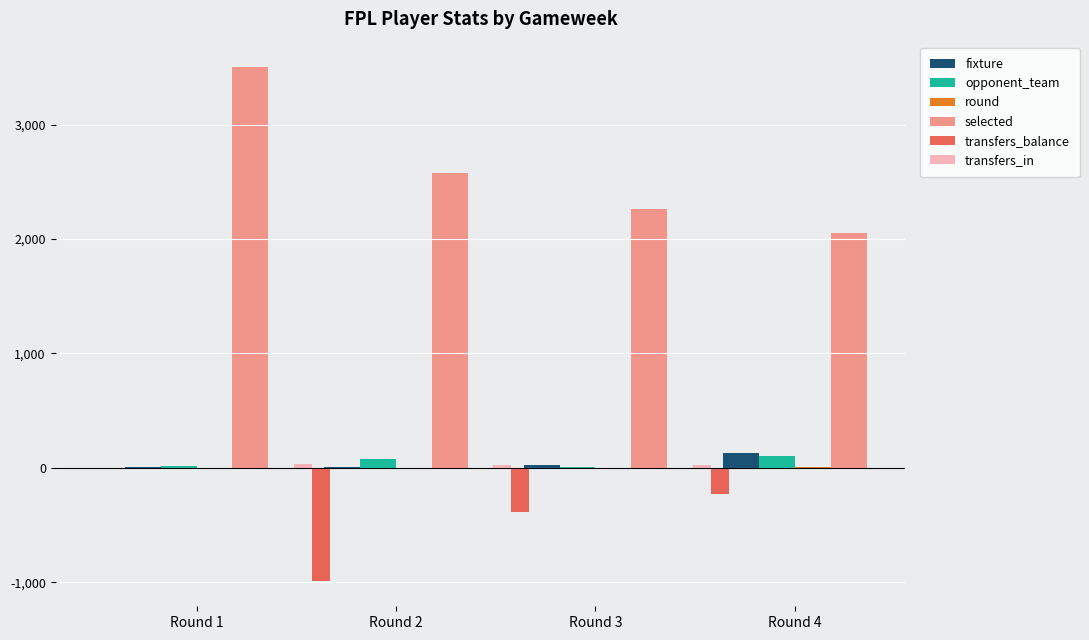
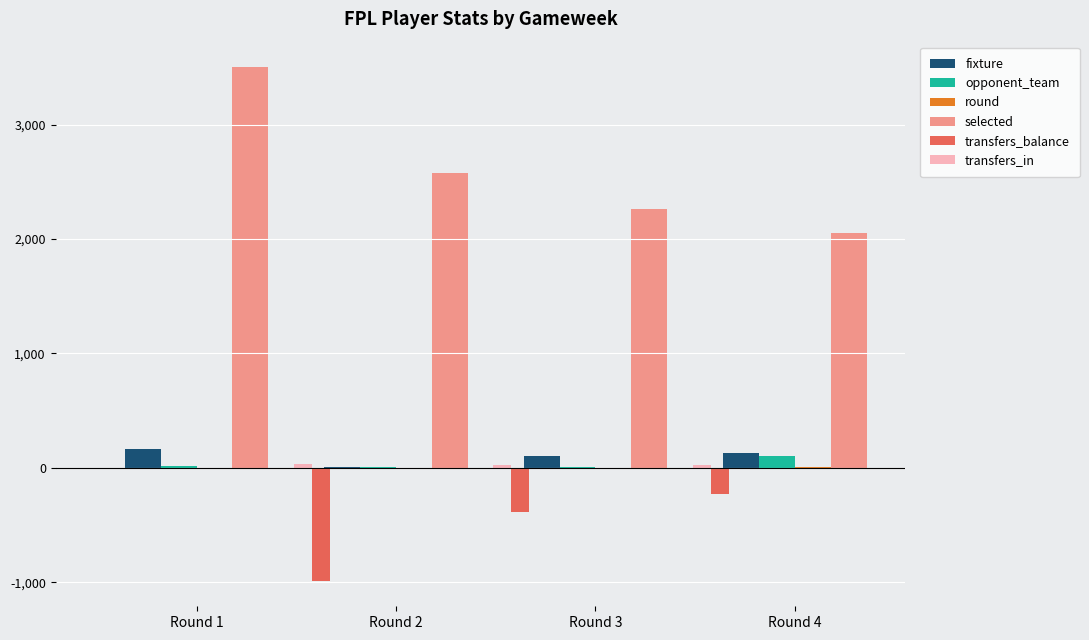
  {
    "fixture": {
-     "Round 1": 10,
-     "Round 3": 20,
+     "Round 1": 170,
+     "Round 3": 110,
      "Round 4": 130
    },
    "opponent_team": {
-     "Round 2": 80,
+     "Round 2": 10,
      "Round 4": 110
    }
  }
